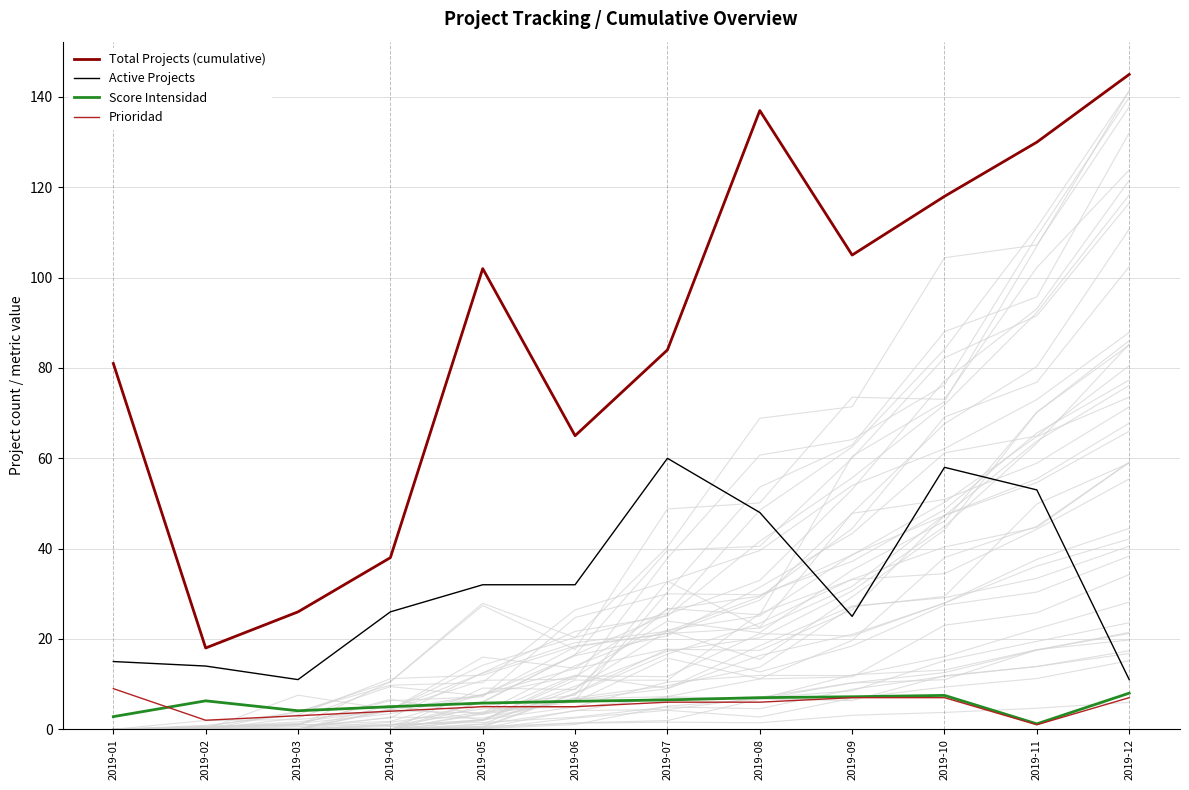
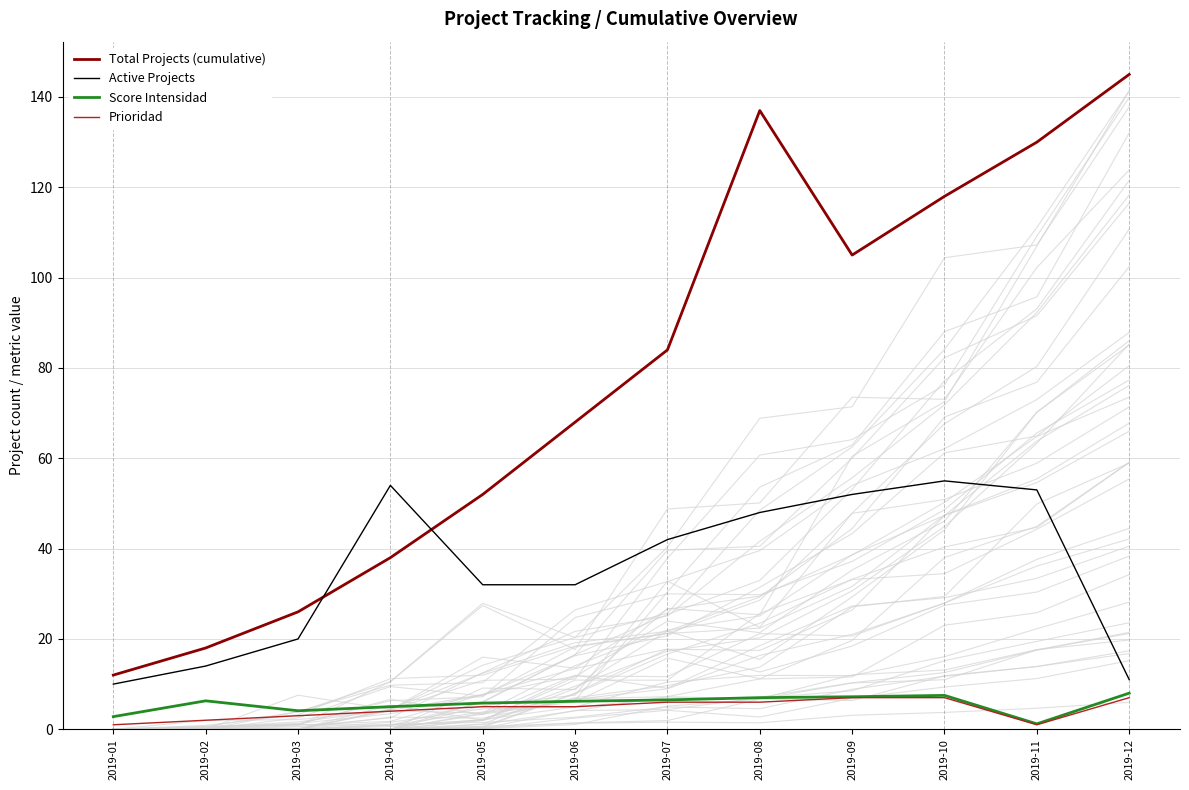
  {
    "Total Projects (cumulative)": {
-     "2019-01": 81,
+     "2019-01": 12,
      "2019-02": 18,
      "2019-03": 26,
      "2019-04": 38,
-     "2019-05": 102,
-     "2019-06": 65,
+     "2019-05": 52,
+     "2019-06": 68,
      "2019-07": 84,
      "2019-08": 137,
      "2019-09": 105,
      "2019-10": 118,
      "2019-11": 130,
      "2019-12": 145
    },
    "Active Projects": {
-     "2019-01": 15,
+     "2019-01": 10,
      "2019-02": 14,
-     "2019-03": 11,
-     "2019-04": 26,
+     "2019-03": 20,
+     "2019-04": 54,
      "2019-05": 32,
      "2019-06": 32,
-     "2019-07": 60,
-     "2019-09": 25,
-     "2019-10": 58,
+     "2019-07": 42,
+     "2019-09": 52,
+     "2019-10": 55,
      "2019-11": 53,
      "2019-12": 11
    },
    "Score Intensidad": {
      "2019-01": 3,
      "2019-02": 6,
      "2019-12": 8
    },
    "Prioridad": {
-     "2019-01": 9,
+     "2019-01": 1,
      "2019-08": 6,
      "2019-12": 7
    }
  }
